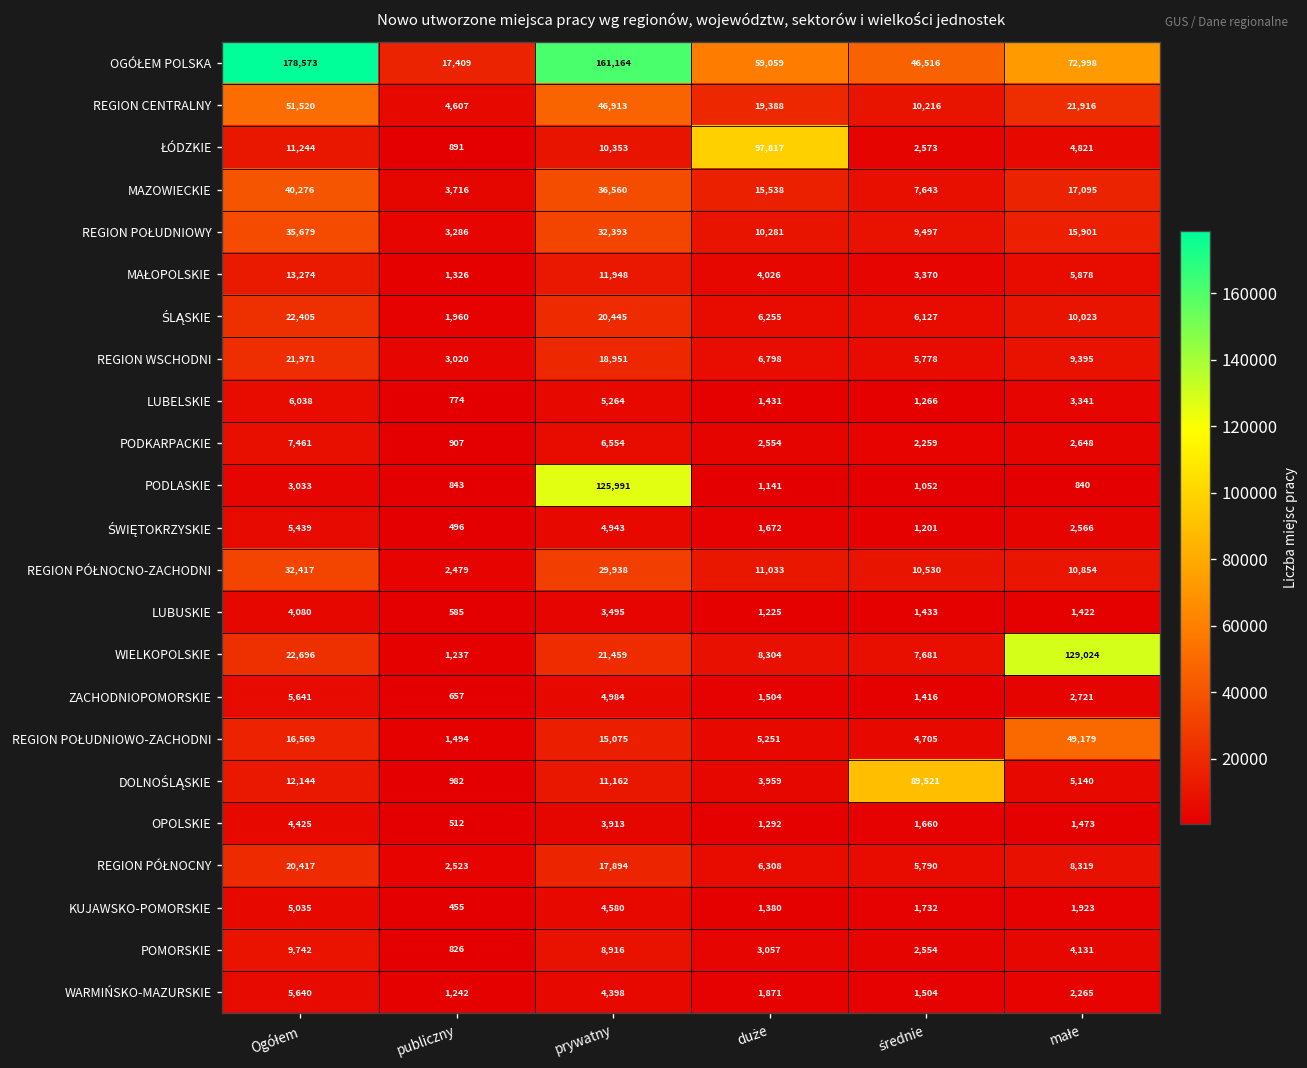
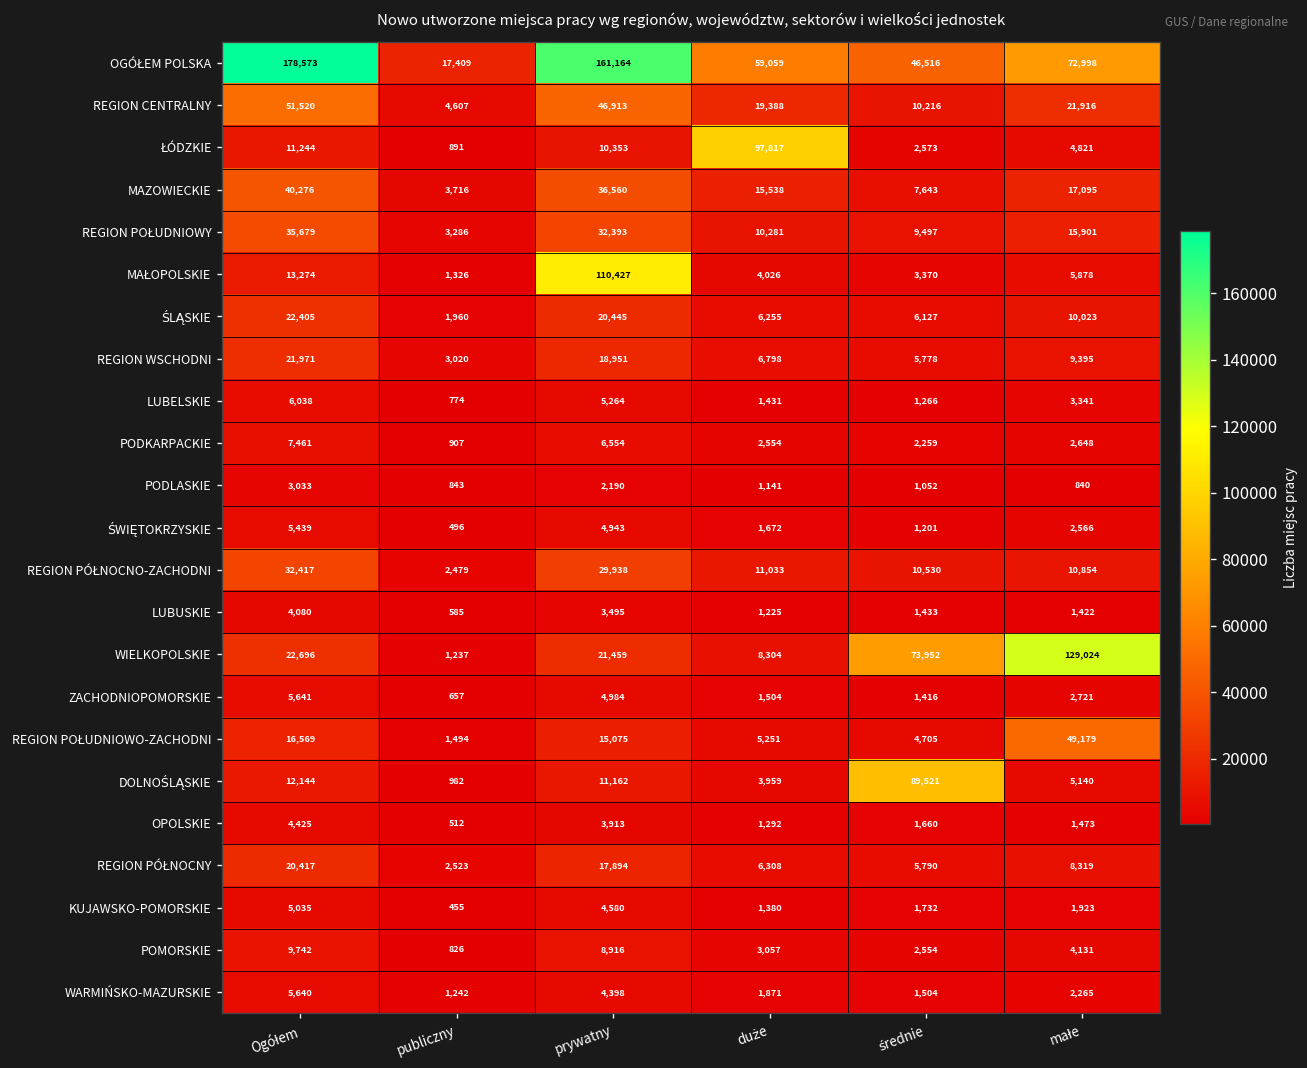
  {
    "OGÓŁEM POLSKA": {
      "Ogółem": "178,573",
      "publiczny": "17,409",
      "prywatny": "161,164",
      "duże": "59,059",
      "średnie": "46,516",
      "małe": "72,998"
    },
    "REGION CENTRALNY": {
      "Ogółem": "51,520",
      "publiczny": "4,607",
      "prywatny": "46,913",
      "duże": "19,388",
      "średnie": "10,216",
      "małe": "21,916"
    },
    "ŁÓDZKIE": {
      "Ogółem": "11,244",
      "publiczny": "891",
      "prywatny": "10,353",
      "duże": "97,817",
      "średnie": "2,573",
      "małe": "4,821"
    },
    "MAZOWIECKIE": {
      "Ogółem": "40,276",
      "publiczny": "3,716",
      "prywatny": "36,560",
      "duże": "15,538",
      "średnie": "7,643",
      "małe": "17,095"
    },
    "REGION POŁUDNIOWY": {
      "Ogółem": "35,679",
      "publiczny": "3,286",
      "prywatny": "32,393",
      "duże": "10,281",
      "średnie": "9,497",
      "małe": "15,901"
    },
    "MAŁOPOLSKIE": {
      "Ogółem": "13,274",
      "publiczny": "1,326",
-     "prywatny": "11,948",
+     "prywatny": "110,427",
      "duże": "4,026",
      "średnie": "3,370",
      "małe": "5,878"
    },
    "ŚLĄSKIE": {
      "Ogółem": "22,405",
      "publiczny": "1,960",
      "prywatny": "20,445",
      "duże": "6,255",
      "średnie": "6,127",
      "małe": "10,023"
    },
    "REGION WSCHODNI": {
      "Ogółem": "21,971",
      "publiczny": "3,020",
      "prywatny": "18,951",
      "duże": "6,798",
      "średnie": "5,778",
      "małe": "9,395"
    },
    "LUBELSKIE": {
      "Ogółem": "6,038",
      "publiczny": "774",
      "prywatny": "5,264",
      "duże": "1,431",
      "średnie": "1,266",
      "małe": "3,341"
    },
    "PODKARPACKIE": {
      "Ogółem": "7,461",
      "publiczny": "907",
      "prywatny": "6,554",
      "duże": "2,554",
      "średnie": "2,259",
      "małe": "2,648"
    },
    "PODLASKIE": {
      "Ogółem": "3,033",
      "publiczny": "843",
-     "prywatny": "125,991",
+     "prywatny": "2,190",
      "duże": "1,141",
      "średnie": "1,052",
      "małe": "840"
    },
    "ŚWIĘTOKRZYSKIE": {
      "Ogółem": "5,439",
      "publiczny": "496",
      "prywatny": "4,943",
      "duże": "1,672",
      "średnie": "1,201",
      "małe": "2,566"
    },
    "REGION PÓŁNOCNO-ZACHODNI": {
      "Ogółem": "32,417",
      "publiczny": "2,479",
      "prywatny": "29,938",
      "duże": "11,033",
      "średnie": "10,530",
      "małe": "10,854"
    },
    "LUBUSKIE": {
      "Ogółem": "4,080",
      "publiczny": "585",
      "prywatny": "3,495",
      "duże": "1,225",
      "średnie": "1,433",
      "małe": "1,422"
    },
    "WIELKOPOLSKIE": {
      "Ogółem": "22,696",
      "publiczny": "1,237",
      "prywatny": "21,459",
      "duże": "8,304",
-     "średnie": "7,681",
+     "średnie": "73,952",
      "małe": "129,024"
    },
    "ZACHODNIOPOMORSKIE": {
      "Ogółem": "5,641",
      "publiczny": "657",
      "prywatny": "4,984",
      "duże": "1,504",
      "średnie": "1,416",
      "małe": "2,721"
    },
    "REGION POŁUDNIOWO-ZACHODNI": {
      "Ogółem": "16,569",
      "publiczny": "1,494",
      "prywatny": "15,075",
      "duże": "5,251",
      "średnie": "4,705",
      "małe": "49,179"
    },
    "DOLNOŚLĄSKIE": {
      "Ogółem": "12,144",
      "publiczny": "982",
      "prywatny": "11,162",
      "duże": "3,959",
      "średnie": "89,521",
      "małe": "5,140"
    },
    "OPOLSKIE": {
      "Ogółem": "4,425",
      "publiczny": "512",
      "prywatny": "3,913",
      "duże": "1,292",
      "średnie": "1,660",
      "małe": "1,473"
    },
    "REGION PÓŁNOCNY": {
      "Ogółem": "20,417",
      "publiczny": "2,523",
      "prywatny": "17,894",
      "duże": "6,308",
      "średnie": "5,790",
      "małe": "8,319"
    },
    "KUJAWSKO-POMORSKIE": {
      "Ogółem": "5,035",
      "publiczny": "455",
      "prywatny": "4,580",
      "duże": "1,380",
      "średnie": "1,732",
      "małe": "1,923"
    },
    "POMORSKIE": {
      "Ogółem": "9,742",
      "publiczny": "826",
      "prywatny": "8,916",
      "duże": "3,057",
      "średnie": "2,554",
      "małe": "4,131"
    },
    "WARMIŃSKO-MAZURSKIE": {
      "Ogółem": "5,640",
      "publiczny": "1,242",
      "prywatny": "4,398",
      "duże": "1,871",
      "średnie": "1,504",
      "małe": "2,265"
    }
  }
